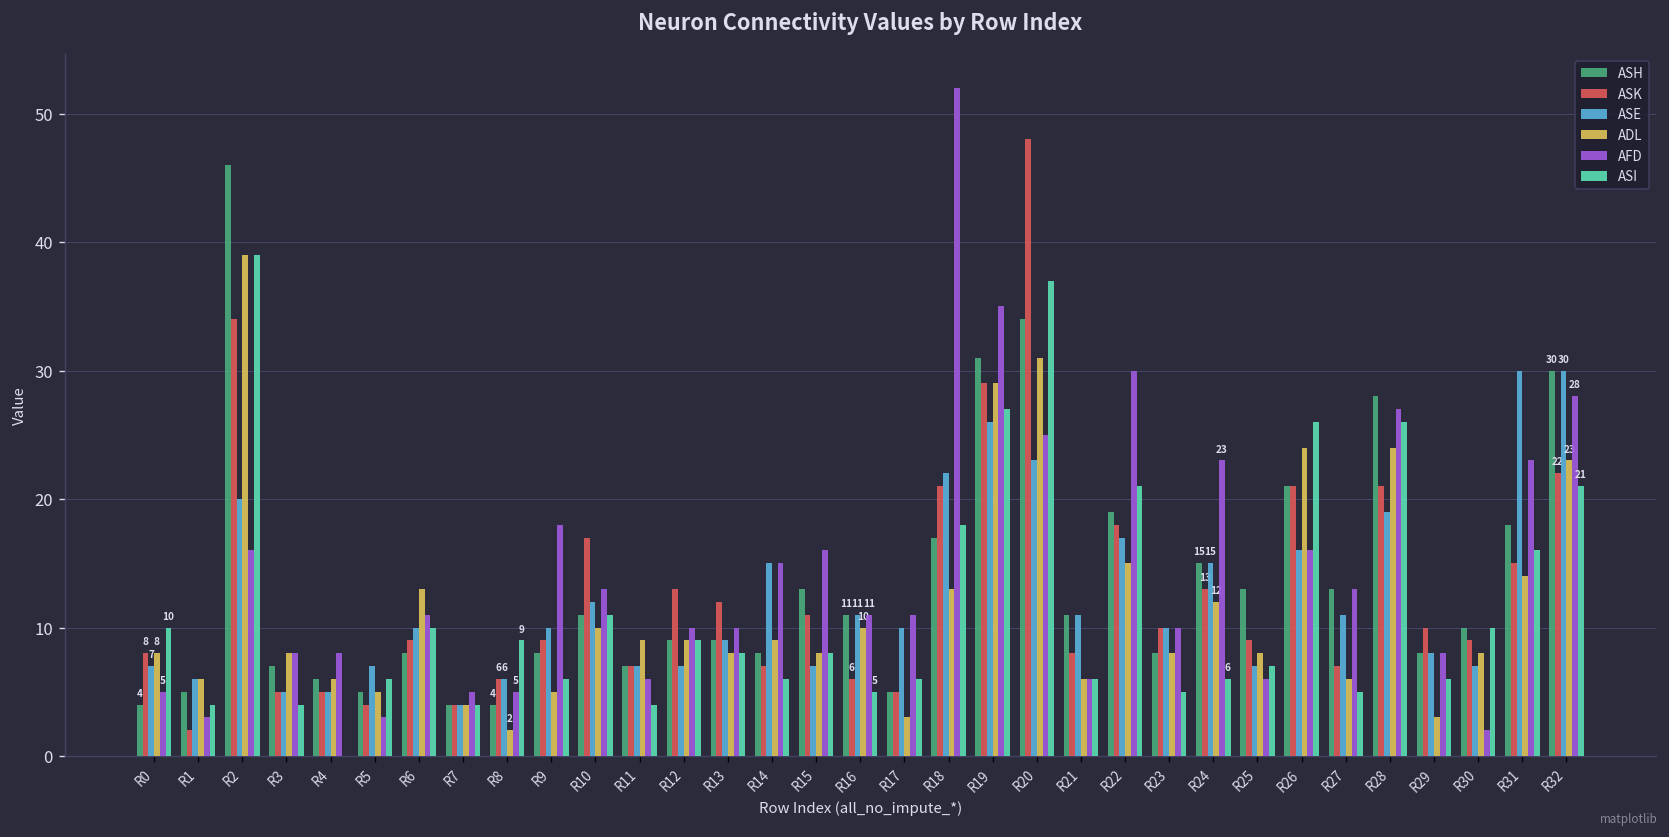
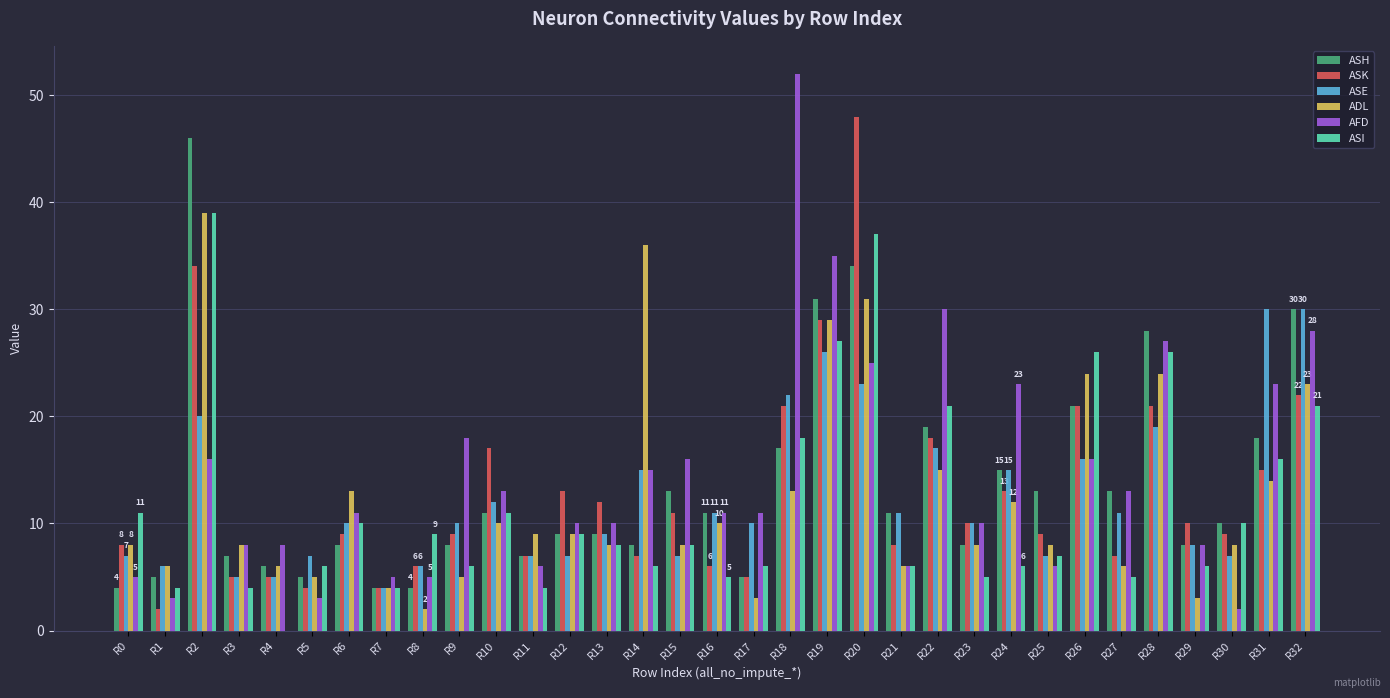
  {
    "ASH": {
      "R0": 4,
      "R8": 4,
      "R16": 11,
      "R24": 15,
      "R32": 30
    },
    "ASK": {
      "R0": 8,
      "R8": 6,
      "R16": 6,
      "R24": 13,
      "R32": 22
    },
    "ASE": {
      "R0": 7,
      "R8": 6,
      "R16": 11,
      "R24": 15,
      "R32": 30
    },
    "ADL": {
      "R1": 6,
      "R2": 39,
      "R3": 8,
      "R4": 6,
      "R5": 5,
      "R6": 13,
      "R10": 10,
      "R11": 9,
      "R12": 9,
      "R13": 8,
-     "R14": 9,
+     "R14": 36,
      "R15": 8,
      "R17": 3,
      "R18": 13,
      "R19": 29,
      "R20": 31,
      "R21": 6,
      "R22": 15,
      "R23": 8,
      "R25": 8,
      "R26": 24,
      "R27": 6,
      "R28": 24,
      "R29": 3,
      "R30": 8,
      "R31": 14
    },
    "AFD": {
      "R0": 5,
      "R8": 5,
      "R16": 11,
      "R24": 23,
      "R32": 28
    },
    "ASI": {
-     "R0": 10,
+     "R0": 11,
      "R8": 9,
      "R16": 5,
      "R24": 6,
      "R32": 21
    }
  }
